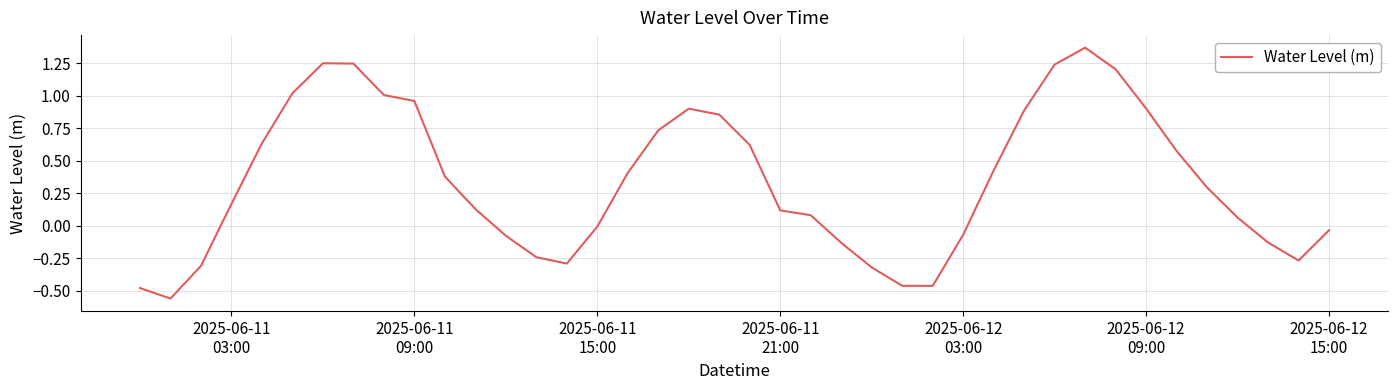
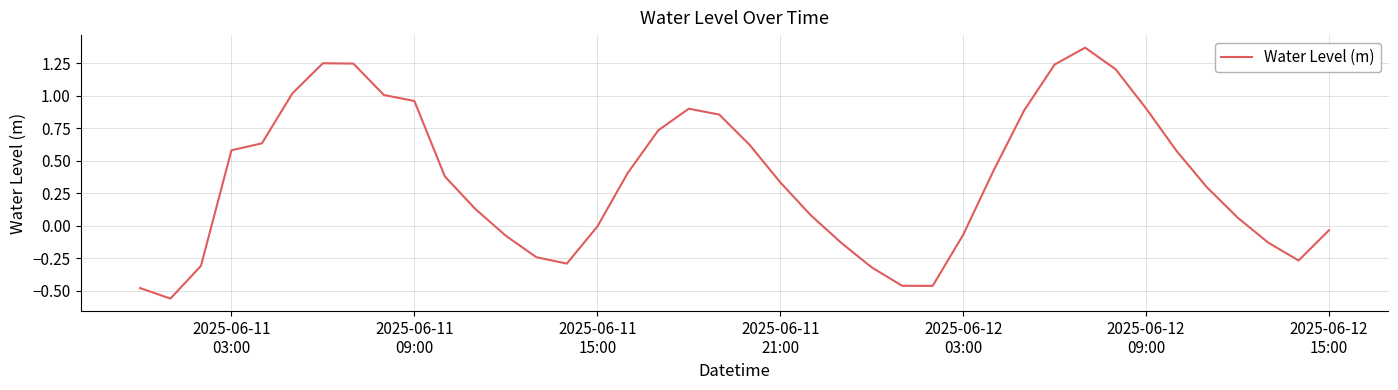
  {
-   "2025-06-11 03:00": 0.17,
+   "2025-06-11 03:00": 0.58,
    "2025-06-11 09:00": 0.96,
    "2025-06-11 15:00": -0.01,
-   "2025-06-11 21:00": 0.12,
+   "2025-06-11 21:00": 0.33,
    "2025-06-12 03:00": -0.07,
    "2025-06-12 09:00": 0.90,
    "2025-06-12 15:00": -0.03
  }
